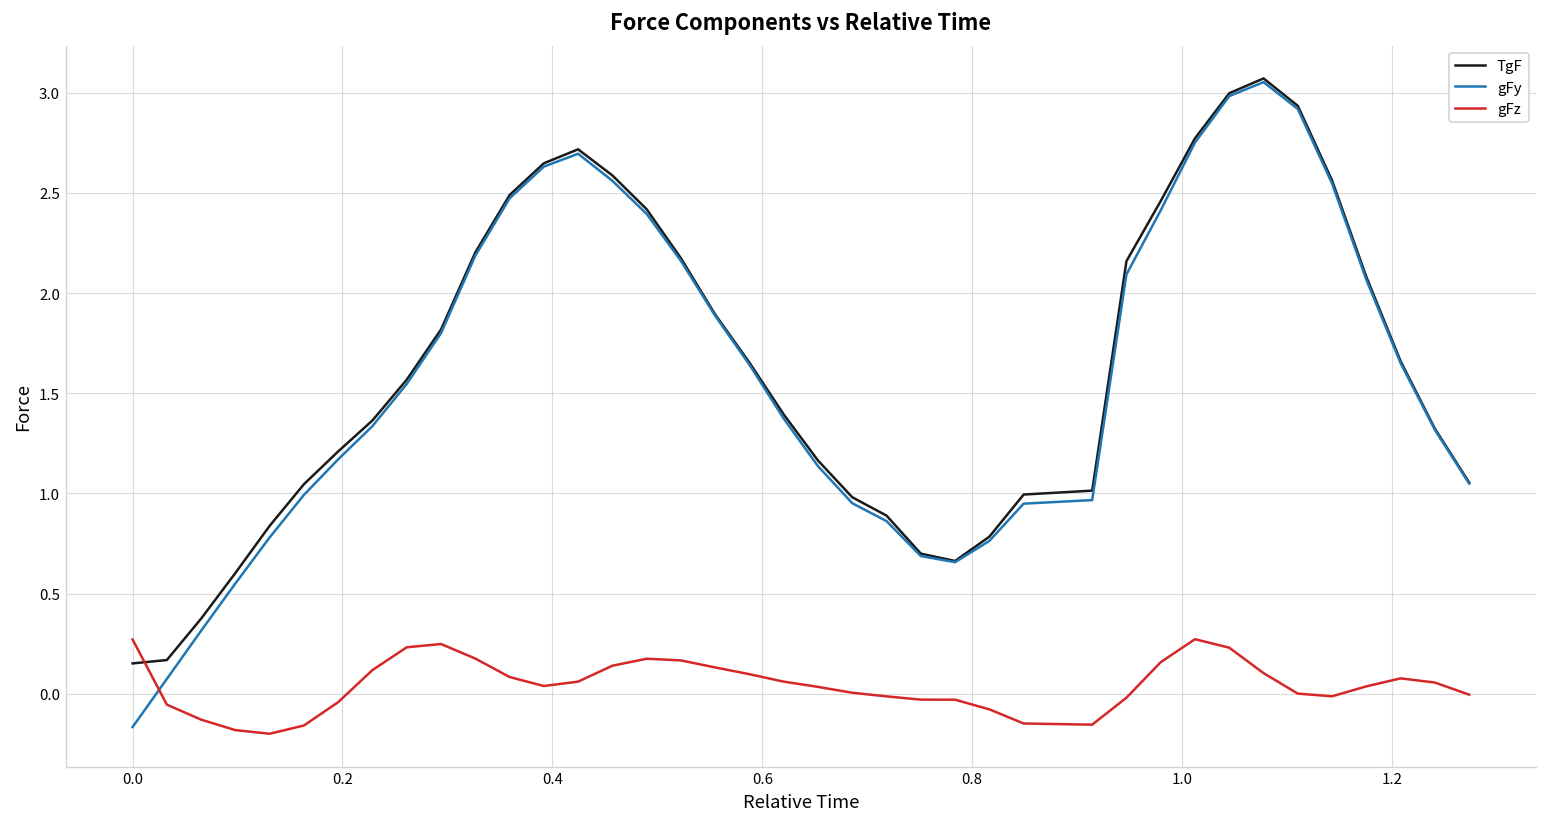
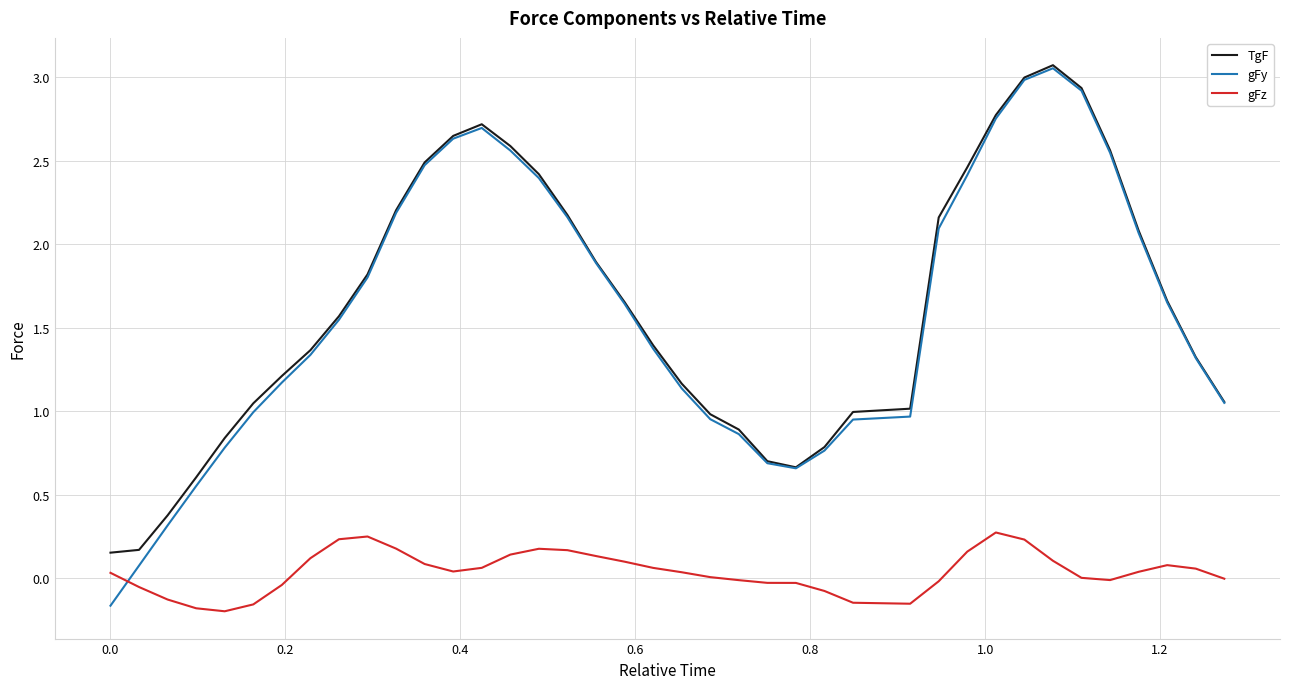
  {
    "TgF": {
      "0.0": 0.15
    },
    "gFy": {
      "0.0": -0.17
    },
    "gFz": {
-     "0.0": 0.27
+     "0.0": 0.03
    }
  }
